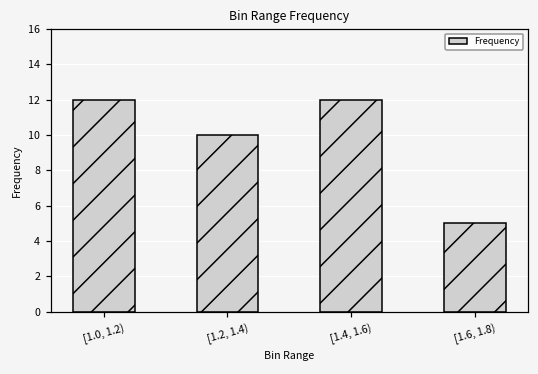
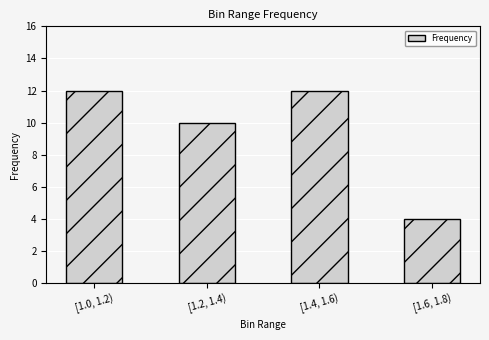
  {
    "[1.0, 1.2)": 12,
    "[1.2, 1.4)": 10,
    "[1.4, 1.6)": 12,
-   "[1.6, 1.8)": 5
+   "[1.6, 1.8)": 4
  }
